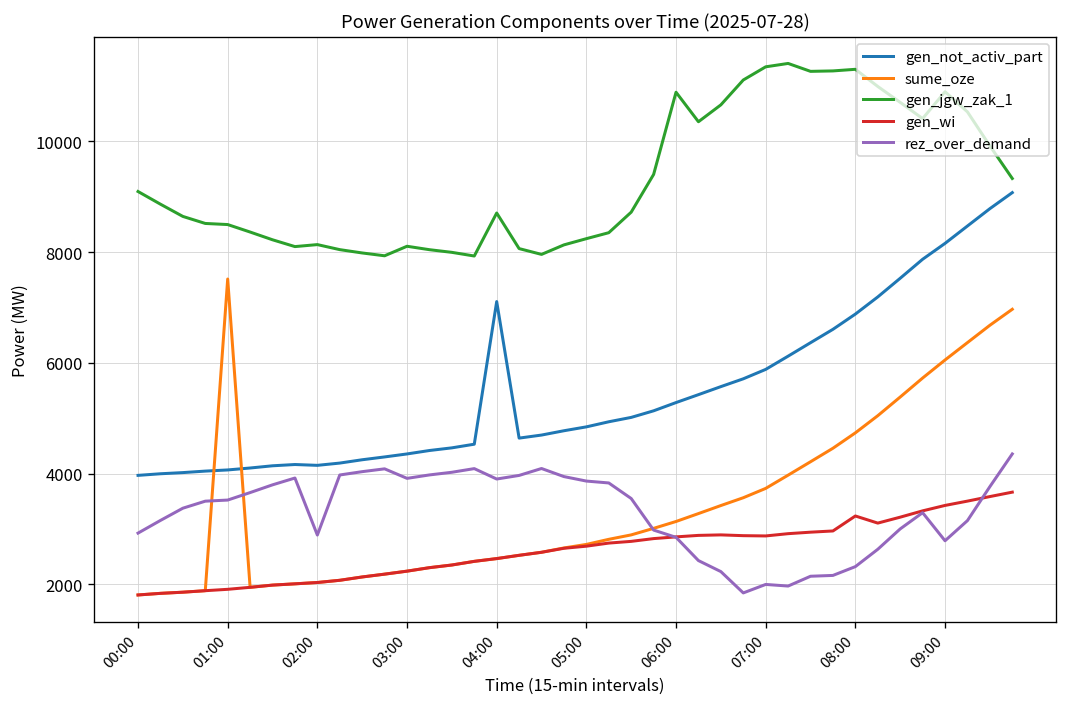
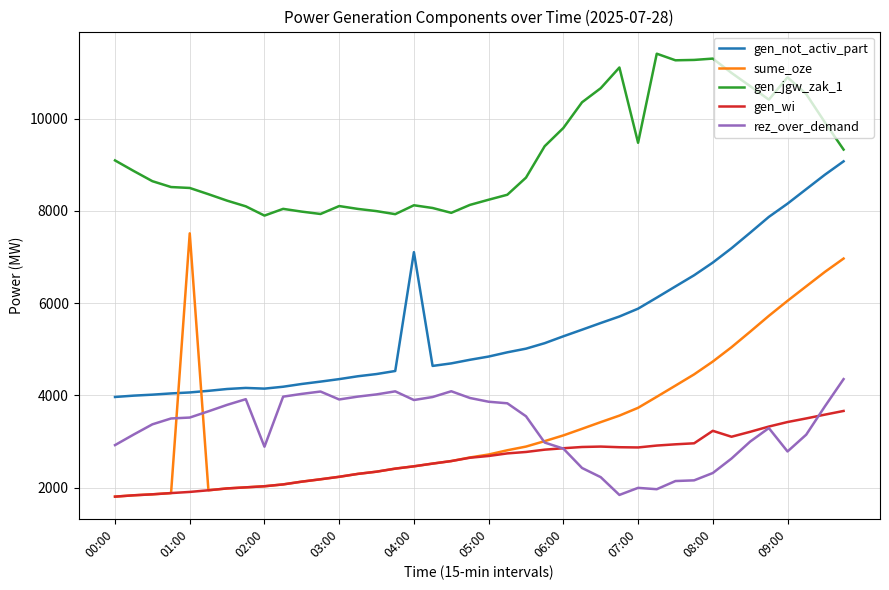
  {
    "gen_not_activ_part": {
      "00:00": 4000,
      "01:00": 4100,
      "02:00": 4100,
      "03:00": 4400,
      "04:00": 7100,
      "05:00": 4800,
      "06:00": 5300,
      "07:00": 5900,
      "08:00": 6900,
      "09:00": 8200
    },
    "sume_oze": {
      "01:00": 7500,
      "06:00": 3100,
      "07:00": 3700,
      "08:00": 4700,
      "09:00": 6100
    },
    "gen_jgw_zak_1": {
      "00:00": 9100,
      "01:00": 8500,
-     "02:00": 8100,
+     "02:00": 7900,
      "03:00": 8100,
-     "04:00": 8700,
+     "04:00": 8100,
      "05:00": 8200,
-     "06:00": 10900,
-     "07:00": 11300,
+     "06:00": 9800,
+     "07:00": 9500,
      "08:00": 11300
    },
    "gen_wi": {
      "01:00": 1900,
      "07:00": 2900,
      "08:00": 3200,
      "09:00": 3400
    },
    "rez_over_demand": {
      "00:00": 2900,
      "01:00": 3500,
      "02:00": 2900,
      "03:00": 3900,
      "04:00": 3900,
      "05:00": 3900,
      "07:00": 2000,
      "08:00": 2300,
      "09:00": 2800
    }
  }
